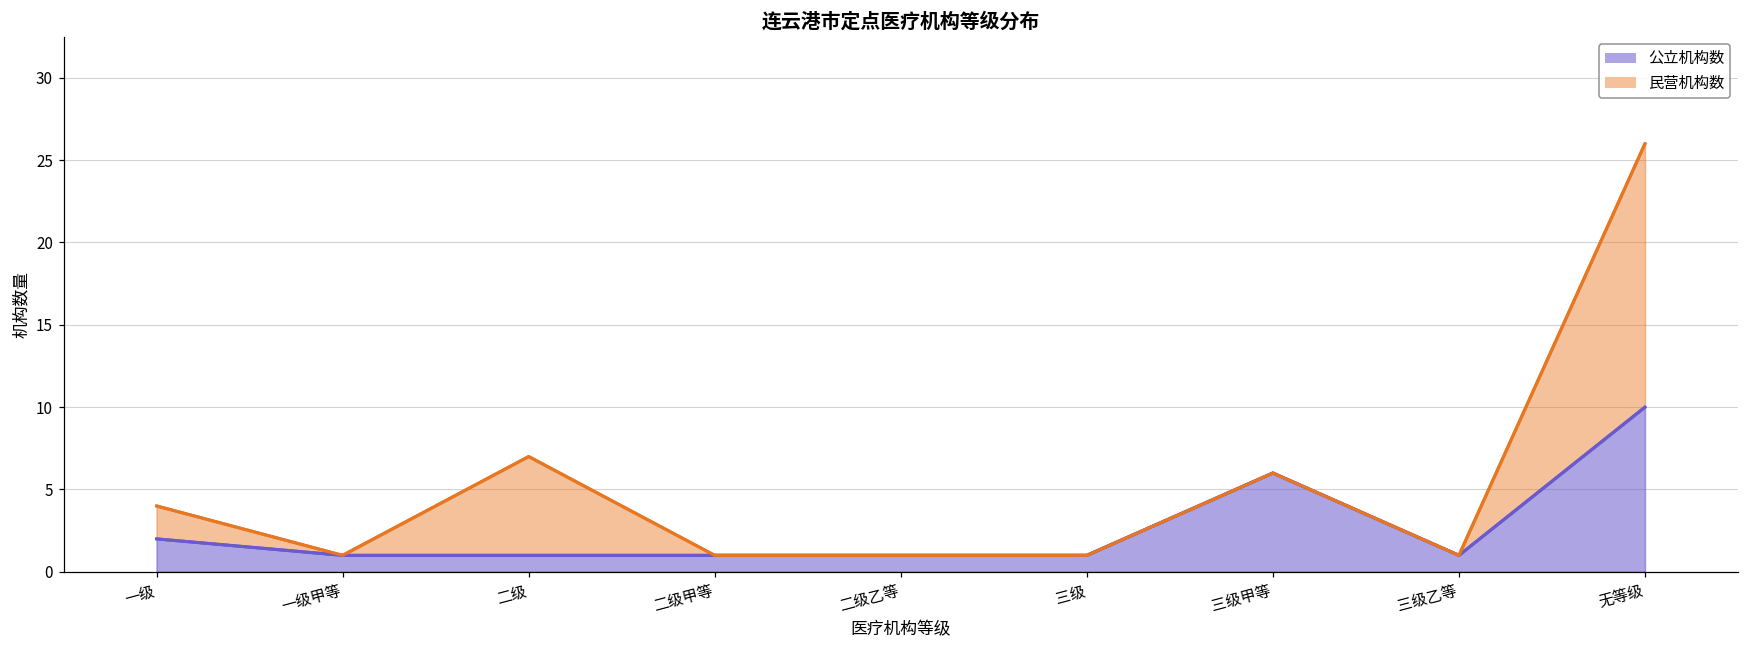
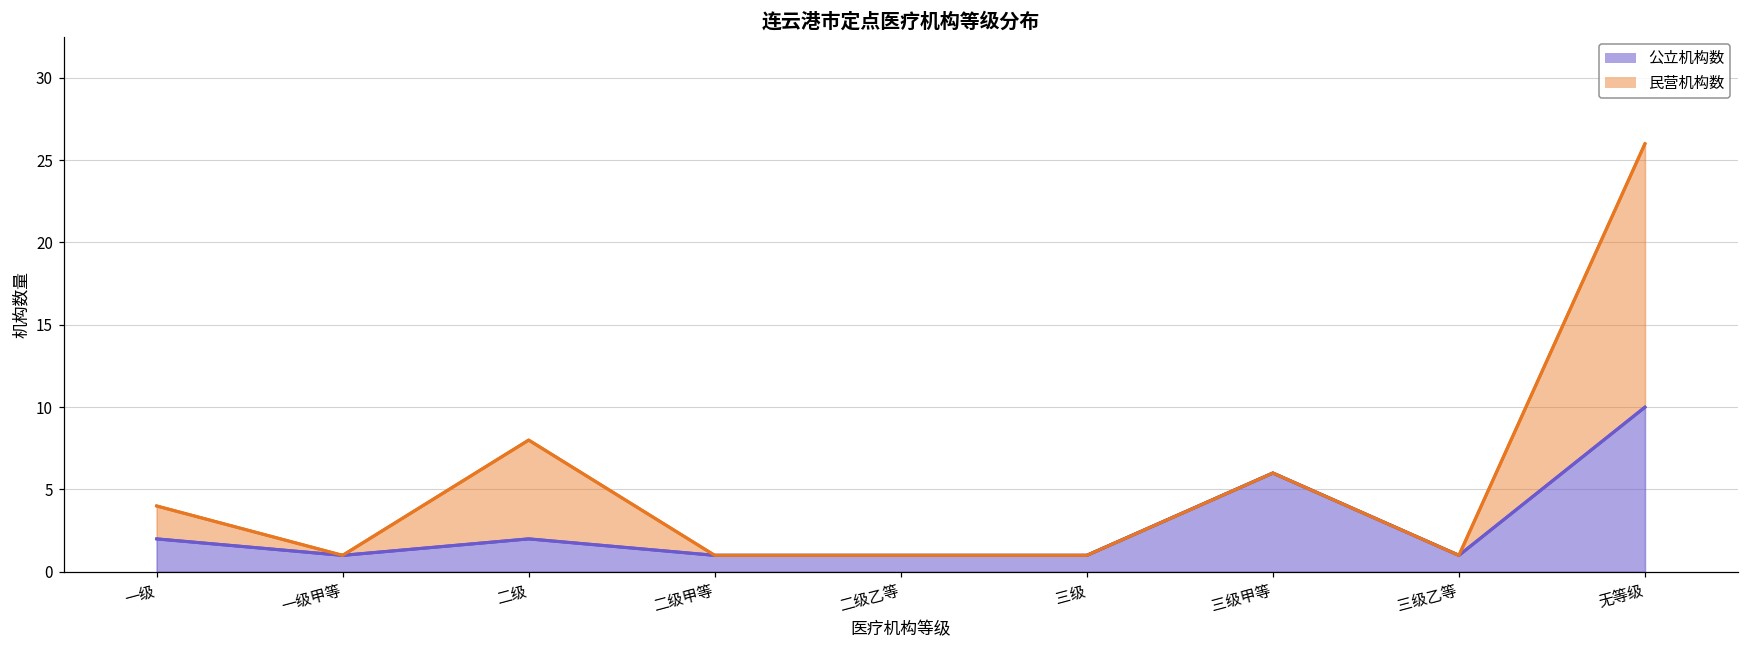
  {
    "公立机构数": {
      "一级": 2,
-     "二级": 1,
+     "二级": 2,
      "无等级": 10
    },
    "民营机构数": {
      "一级": 2,
      "二级": 6,
      "无等级": 16
    }
  }
